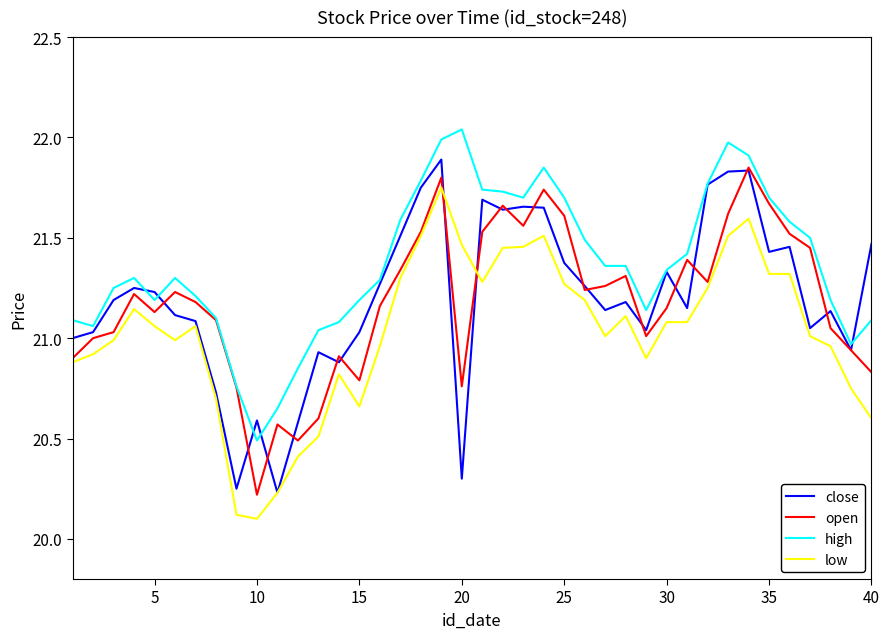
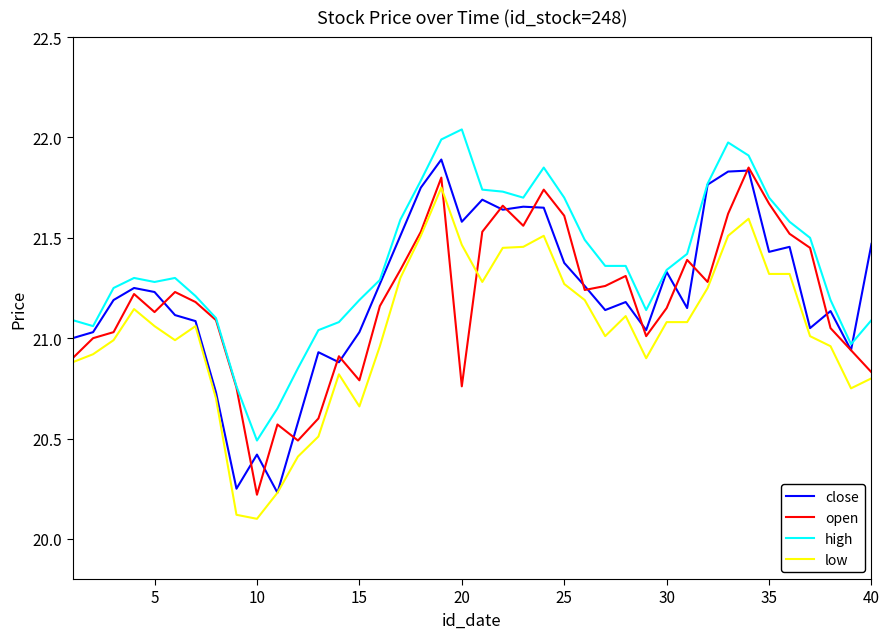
  {
    "close": {
      "5": 21.23,
-     "10": 20.59,
+     "10": 20.42,
      "15": 21.03,
-     "20": 20.30,
+     "20": 21.58,
      "25": 21.38,
      "35": 21.43,
      "40": 21.47
    },
    "open": {
      "5": 21.13,
      "10": 20.22,
      "15": 20.79,
      "20": 20.76,
      "25": 21.61,
      "30": 21.15,
      "35": 21.67,
      "40": 20.83
    },
    "high": {
-     "5": 21.19,
+     "5": 21.28,
      "10": 20.49,
      "15": 21.19,
      "20": 22.04,
      "25": 21.70,
      "35": 21.70,
      "40": 21.09
    },
    "low": {
      "5": 21.06,
      "10": 20.1,
      "15": 20.66,
      "20": 21.47,
      "25": 21.27,
      "30": 21.08,
      "35": 21.32,
-     "40": 20.6
+     "40": 20.8
    }
  }
